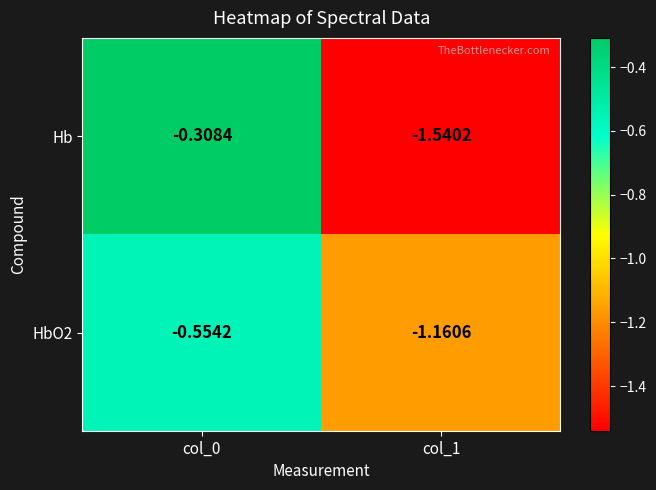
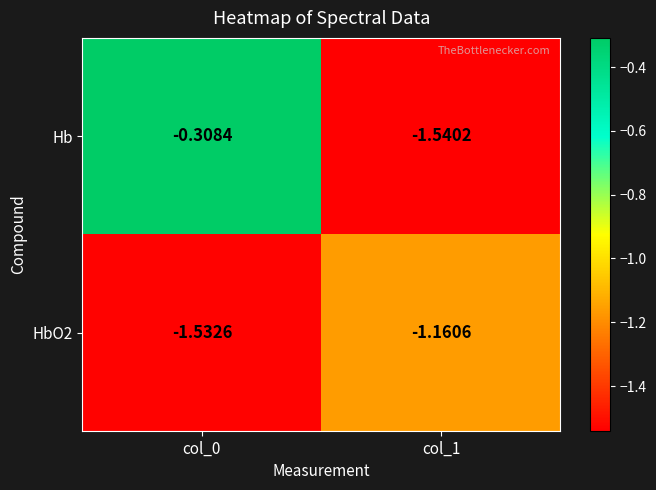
  {
    "Hb": {
      "col_0": -0.3084
    },
    "HbO2": {
-     "col_0": -0.5542,
+     "col_0": -1.5326,
      "col_1": -1.1606
    }
  }
